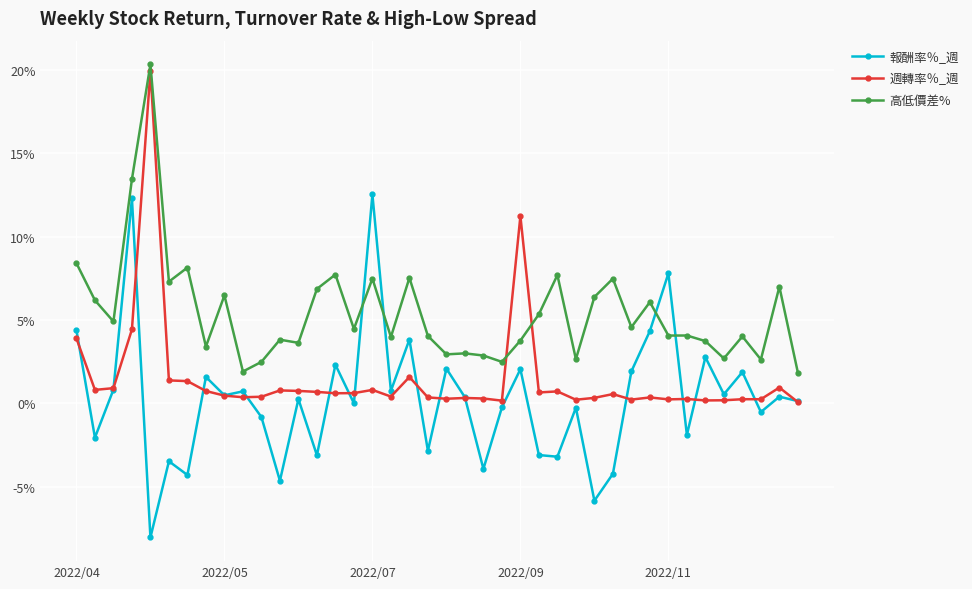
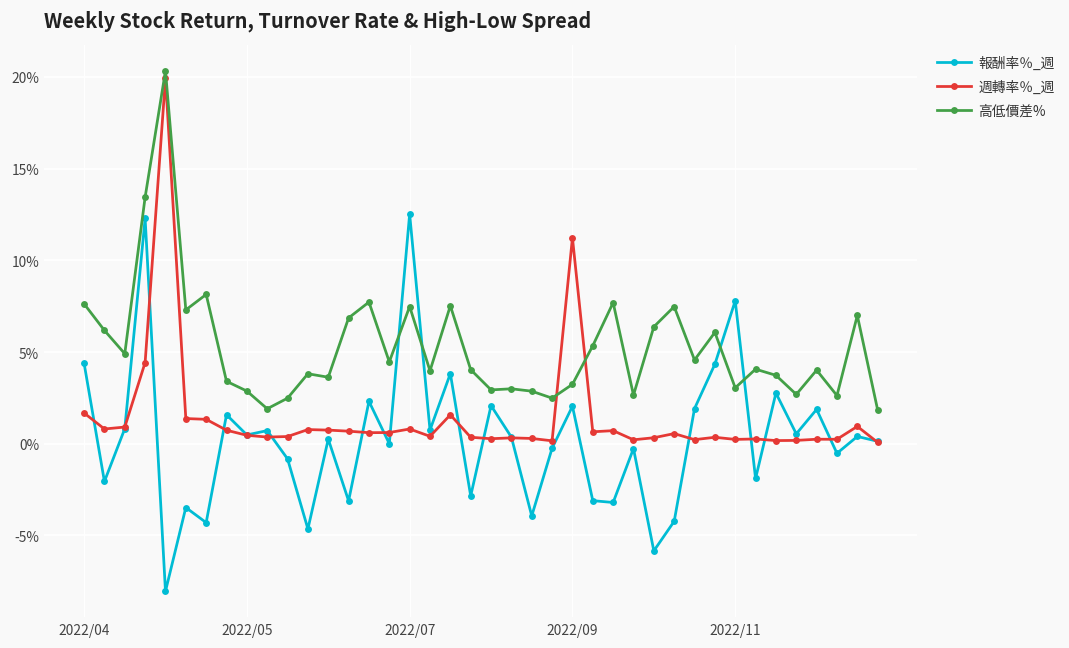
  {
    "報酬率％_週": {
      "2022/04": "4.4%",
      "2022/07": "12.5%",
      "2022/09": "2.0%",
      "2022/11": "7.8%"
    },
    "週轉率％_週": {
-     "2022/04": "3.9%",
+     "2022/04": "1.7%",
      "2022/07": "0.8%",
      "2022/09": "11.2%",
      "2022/11": "0.2%"
    },
    "高低價差%": {
-     "2022/04": "8.4%",
-     "2022/05": "6.5%",
+     "2022/04": "7.6%",
+     "2022/05": "2.9%",
      "2022/07": "7.5%",
-     "2022/09": "3.8%",
-     "2022/11": "4.1%"
+     "2022/09": "3.2%",
+     "2022/11": "3.0%"
    }
  }
